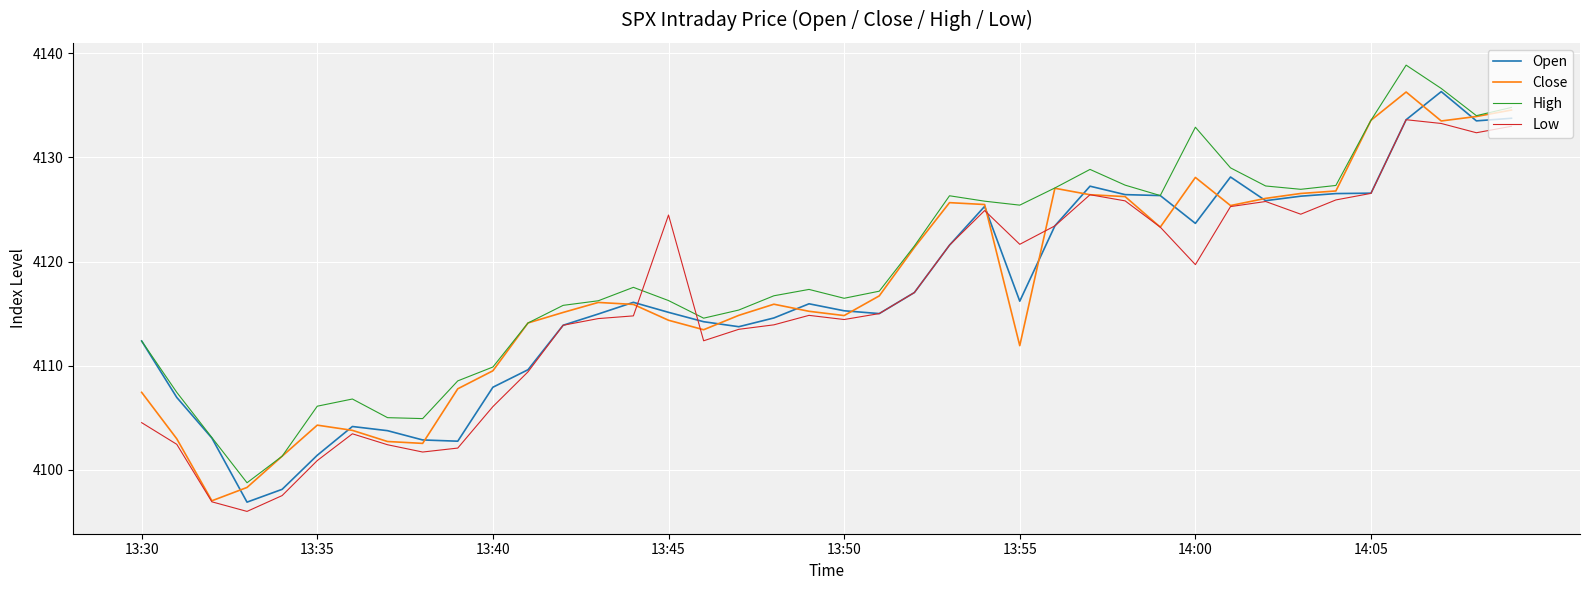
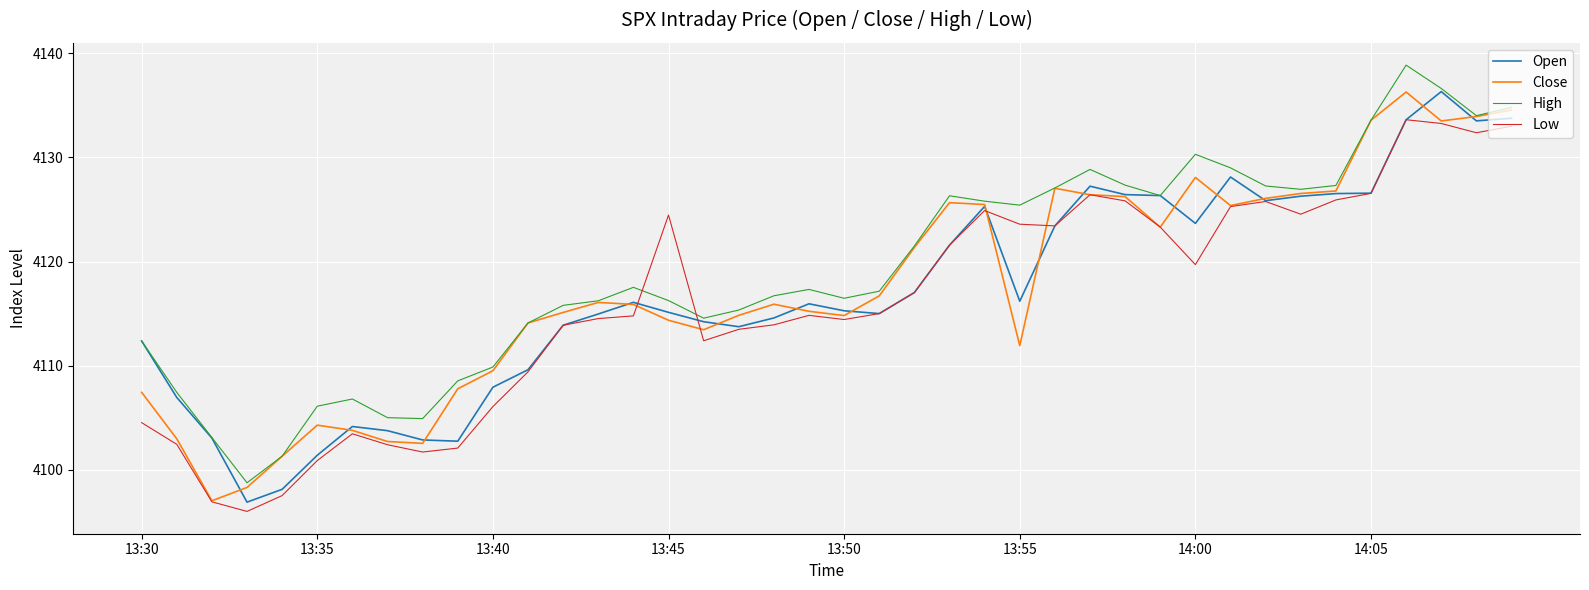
  {
    "Open": {
      "13:35": 4101.4,
      "13:40": 4107.9,
      "13:45": 4115.1,
      "13:50": 4115.3,
      "13:55": 4116.2,
      "14:00": 4123.7
    },
    "Close": {
      "13:30": 4107.5,
      "13:35": 4104.3,
      "13:40": 4109.5,
      "13:45": 4114.4,
      "13:50": 4114.8,
      "13:55": 4111.9,
      "14:00": 4128.1
    },
    "High": {
      "13:35": 4106.1,
      "13:40": 4109.9,
      "13:45": 4116.3,
      "13:50": 4116.5,
      "13:55": 4125.4,
-     "14:00": 4132.9
+     "14:00": 4130.3
    },
    "Low": {
      "13:30": 4104.5,
      "13:35": 4100.9,
      "13:40": 4106.1,
      "13:45": 4124.5,
      "13:50": 4114.4,
-     "13:55": 4121.7,
+     "13:55": 4123.6,
      "14:00": 4119.7
    }
  }
